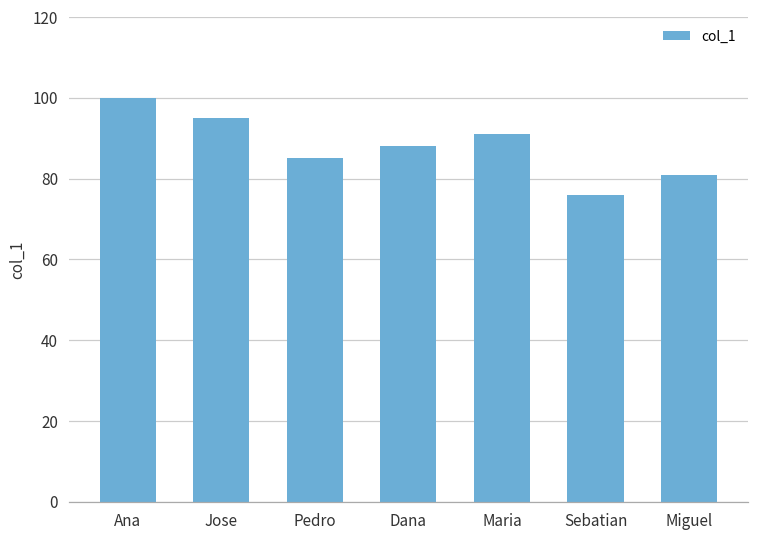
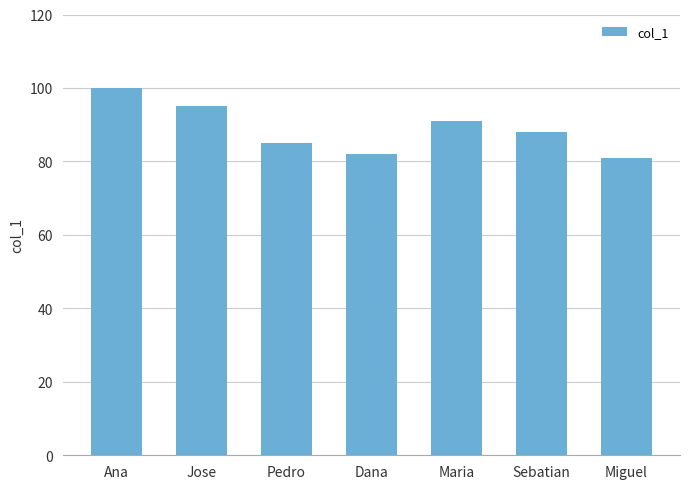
  {
    "Ana": 100,
    "Jose": 95,
    "Pedro": 85,
-   "Dana": 88,
+   "Dana": 82,
    "Maria": 91,
-   "Sebatian": 76,
+   "Sebatian": 88,
    "Miguel": 81
  }
